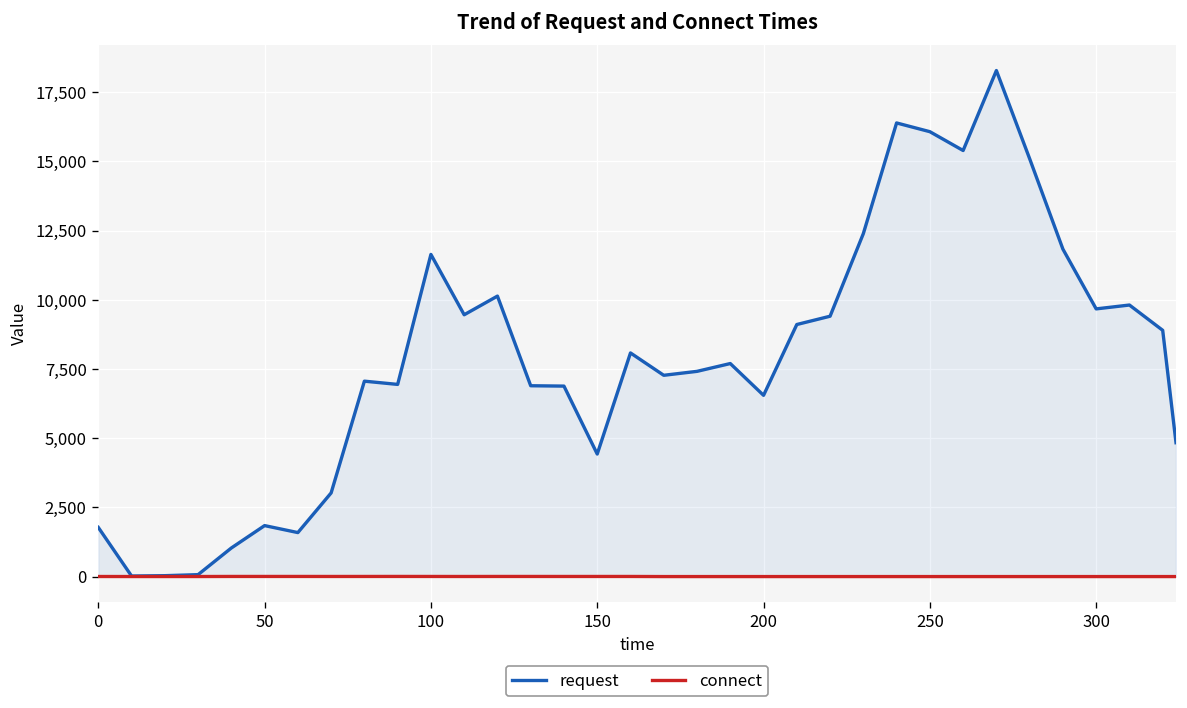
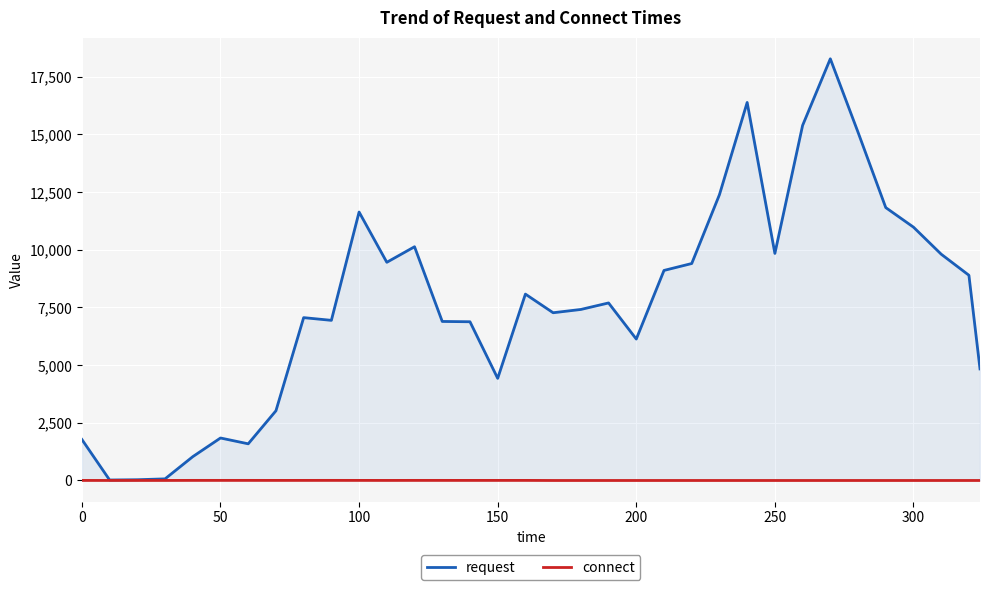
  {
    "request": {
      "0": "1,800",
      "50": "1,800",
      "100": "11,600",
      "150": "4,400",
-     "200": "6,500",
-     "250": "16,100",
-     "300": "9,700"
+     "200": "6,100",
+     "250": "9,800",
+     "300": "11,000"
    },
    "connect": {
      "0": "0",
      "50": "0",
      "100": "0",
      "150": "0",
      "200": "0",
      "250": "0",
      "300": "0"
    }
  }
